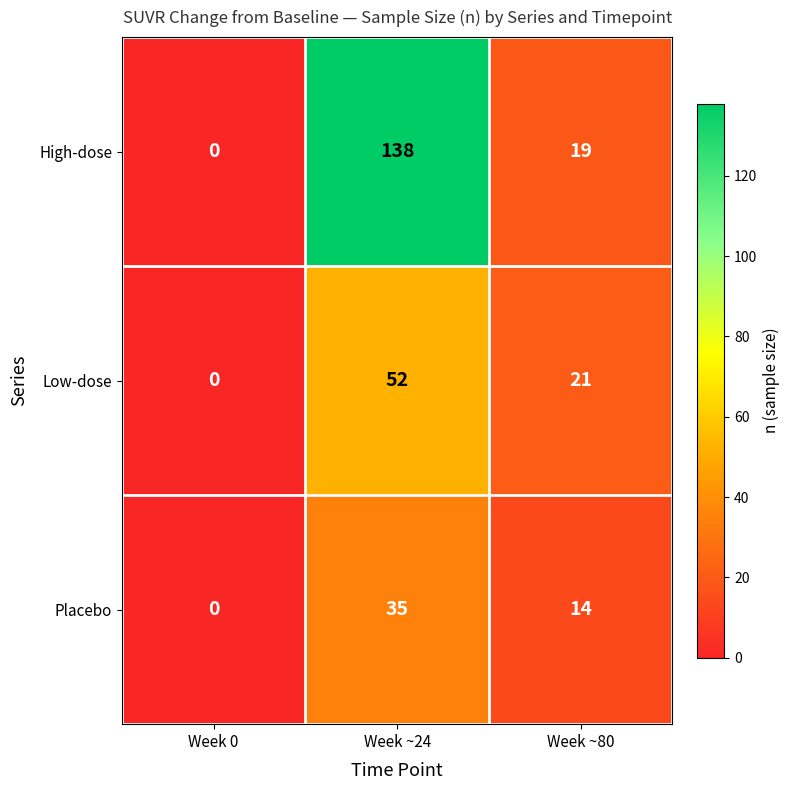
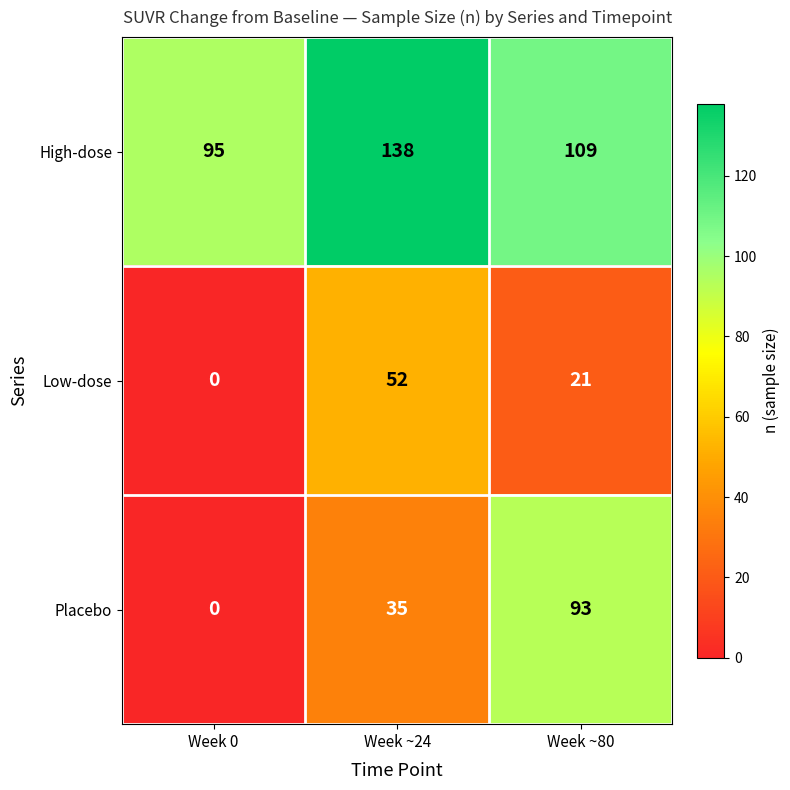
  {
    "High-dose": {
-     "Week 0": 0,
+     "Week 0": 95,
      "Week ~24": 138,
-     "Week ~80": 19
+     "Week ~80": 109
    },
    "Low-dose": {
      "Week 0": 0,
      "Week ~24": 52,
      "Week ~80": 21
    },
    "Placebo": {
      "Week 0": 0,
      "Week ~24": 35,
-     "Week ~80": 14
+     "Week ~80": 93
    }
  }
